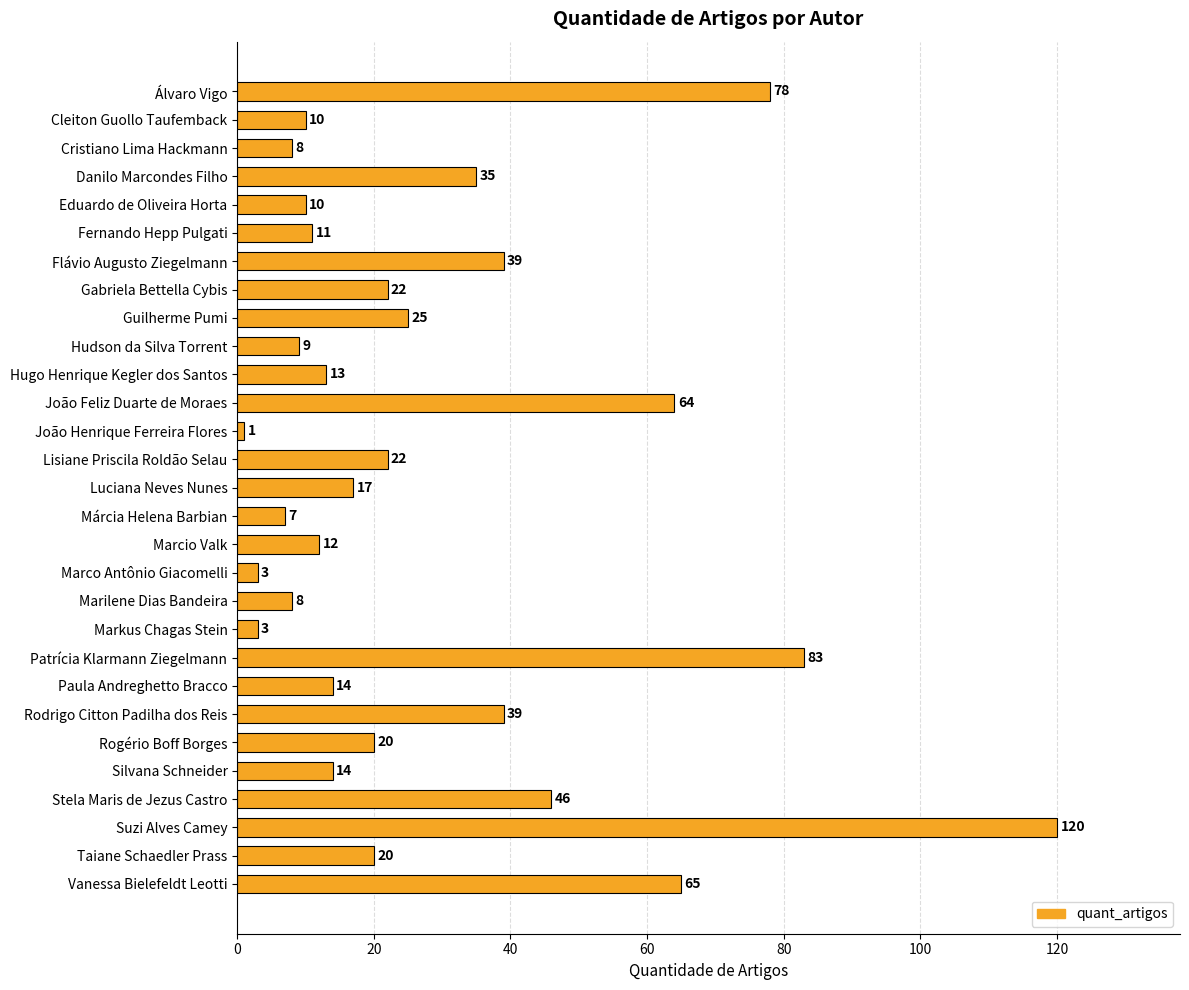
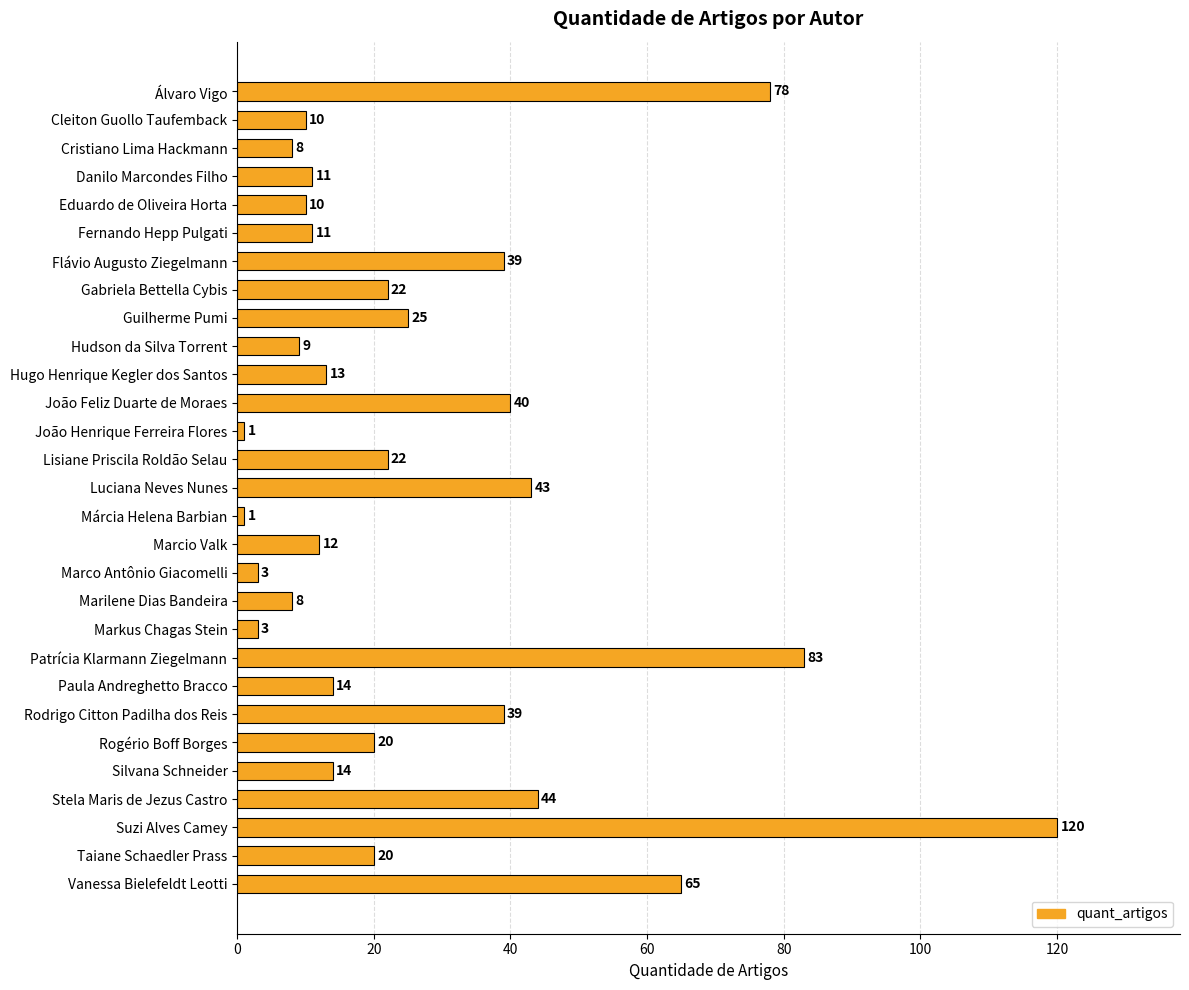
  {
    "Álvaro Vigo": 78,
    "Cleiton Guollo Taufemback": 10,
    "Cristiano Lima Hackmann": 8,
-   "Danilo Marcondes Filho": 35,
+   "Danilo Marcondes Filho": 11,
    "Eduardo de Oliveira Horta": 10,
    "Fernando Hepp Pulgati": 11,
    "Flávio Augusto Ziegelmann": 39,
    "Gabriela Bettella Cybis": 22,
    "Guilherme Pumi": 25,
    "Hudson da Silva Torrent": 9,
    "Hugo Henrique Kegler dos Santos": 13,
-   "João Feliz Duarte de Moraes": 64,
+   "João Feliz Duarte de Moraes": 40,
    "João Henrique Ferreira Flores": 1,
    "Lisiane Priscila Roldão Selau": 22,
-   "Luciana Neves Nunes": 17,
-   "Márcia Helena Barbian": 7,
+   "Luciana Neves Nunes": 43,
+   "Márcia Helena Barbian": 1,
    "Marcio Valk": 12,
    "Marco Antônio Giacomelli": 3,
    "Marilene Dias Bandeira": 8,
    "Markus Chagas Stein": 3,
    "Patrícia Klarmann Ziegelmann": 83,
    "Paula Andreghetto Bracco": 14,
    "Rodrigo Citton Padilha dos Reis": 39,
    "Rogério Boff Borges": 20,
    "Silvana Schneider": 14,
-   "Stela Maris de Jezus Castro": 46,
+   "Stela Maris de Jezus Castro": 44,
    "Suzi Alves Camey": 120,
    "Taiane Schaedler Prass": 20,
    "Vanessa Bielefeldt Leotti": 65
  }
